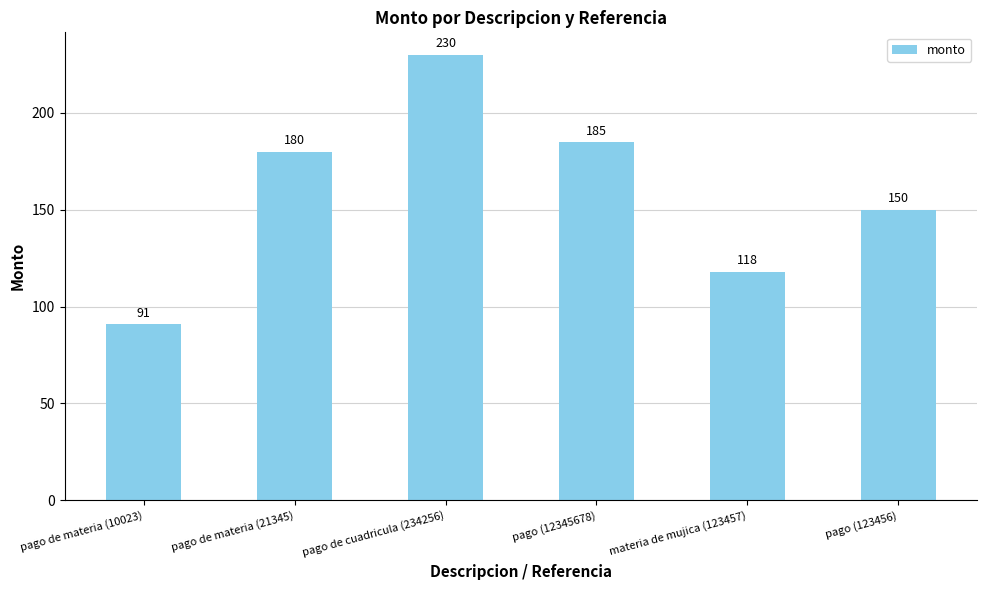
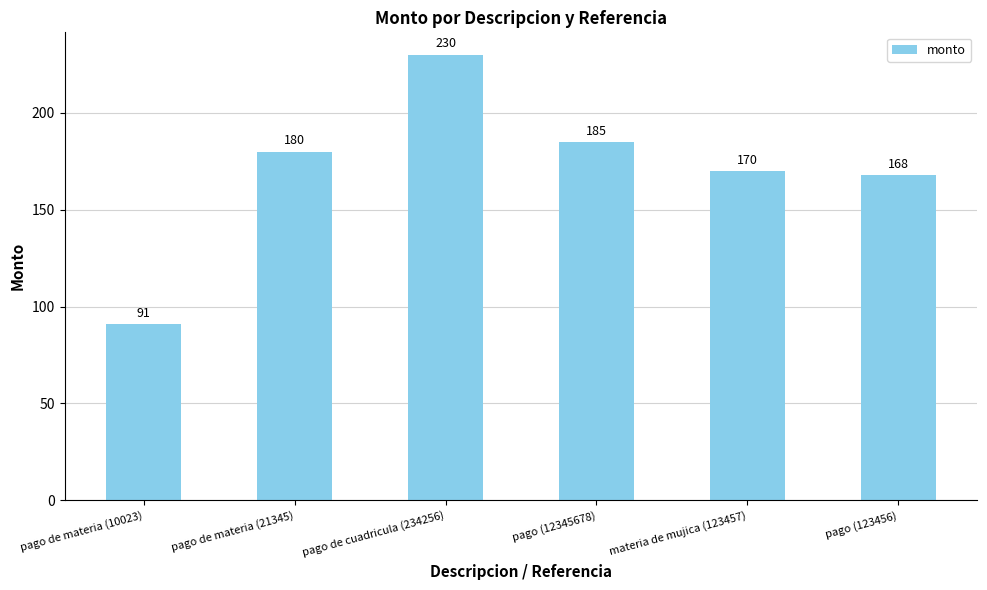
  {
    "pago de materia (10023)": 91,
    "pago de materia (21345)": 180,
    "pago de cuadricula (234256)": 230,
    "pago (12345678)": 185,
-   "materia de mujica (123457)": 118,
-   "pago (123456)": 150
+   "materia de mujica (123457)": 170,
+   "pago (123456)": 168
  }
